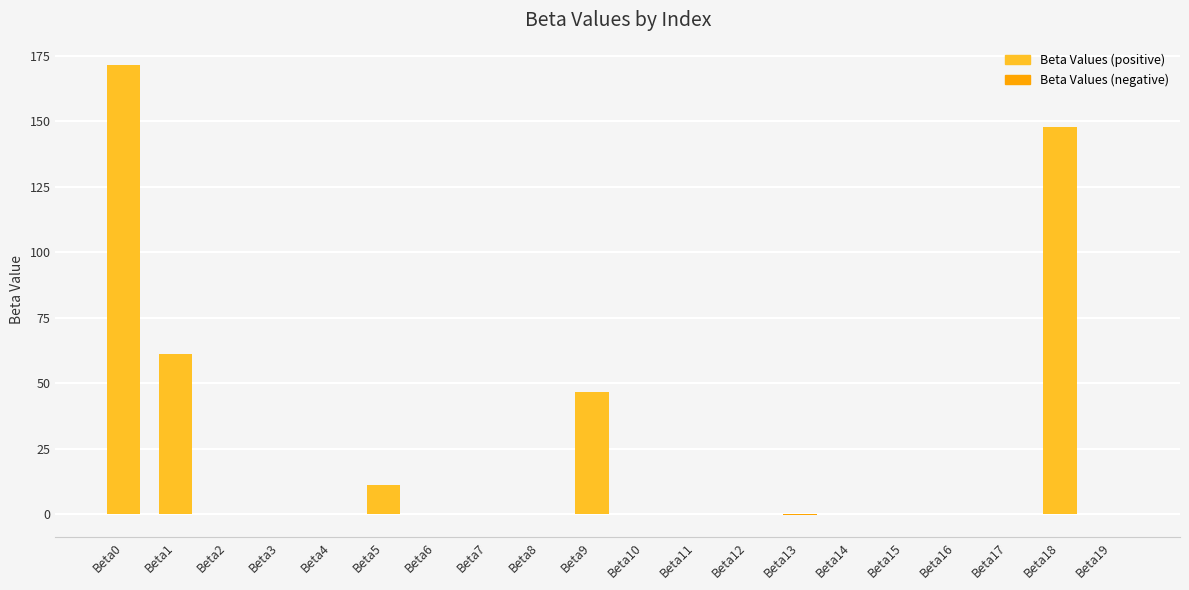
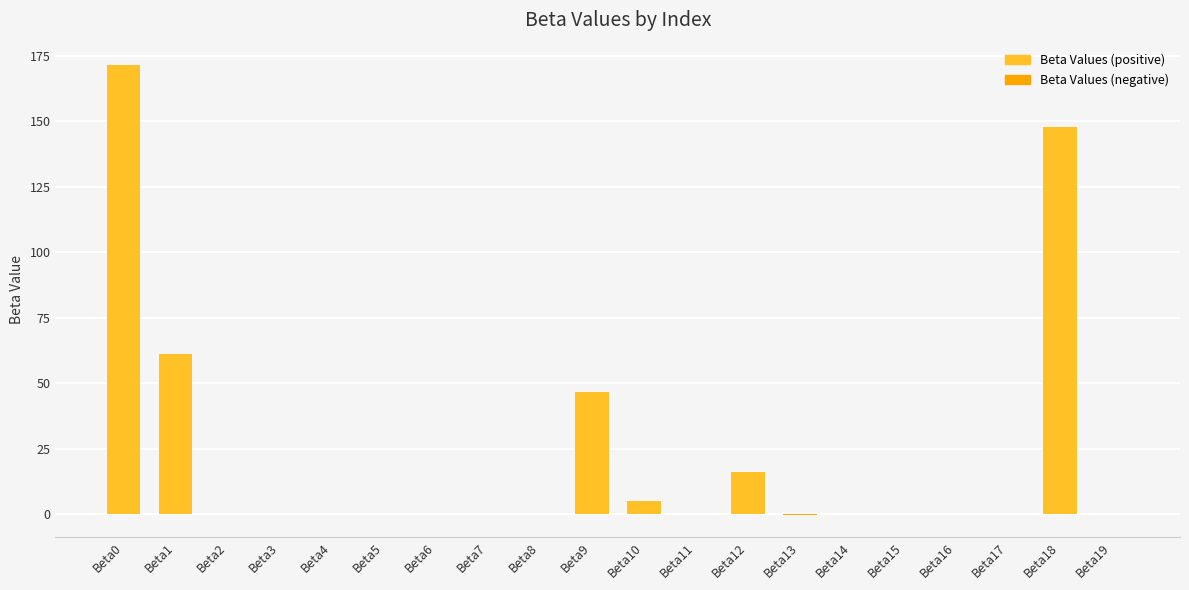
  {
    "Beta0": 171,
    "Beta1": 61,
-   "Beta5": 11,
+   "Beta5": 0,
    "Beta9": 47,
-   "Beta10": 0,
-   "Beta12": 0,
+   "Beta10": 5,
+   "Beta12": 16,
    "Beta18": 148
  }
